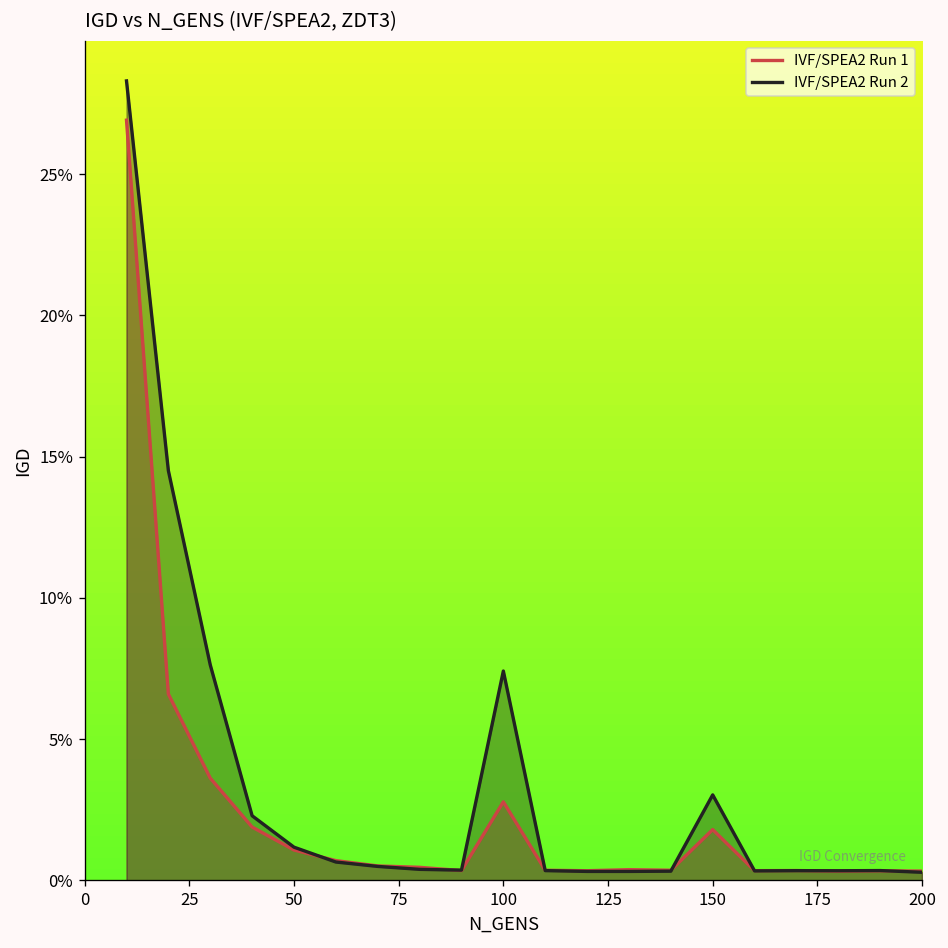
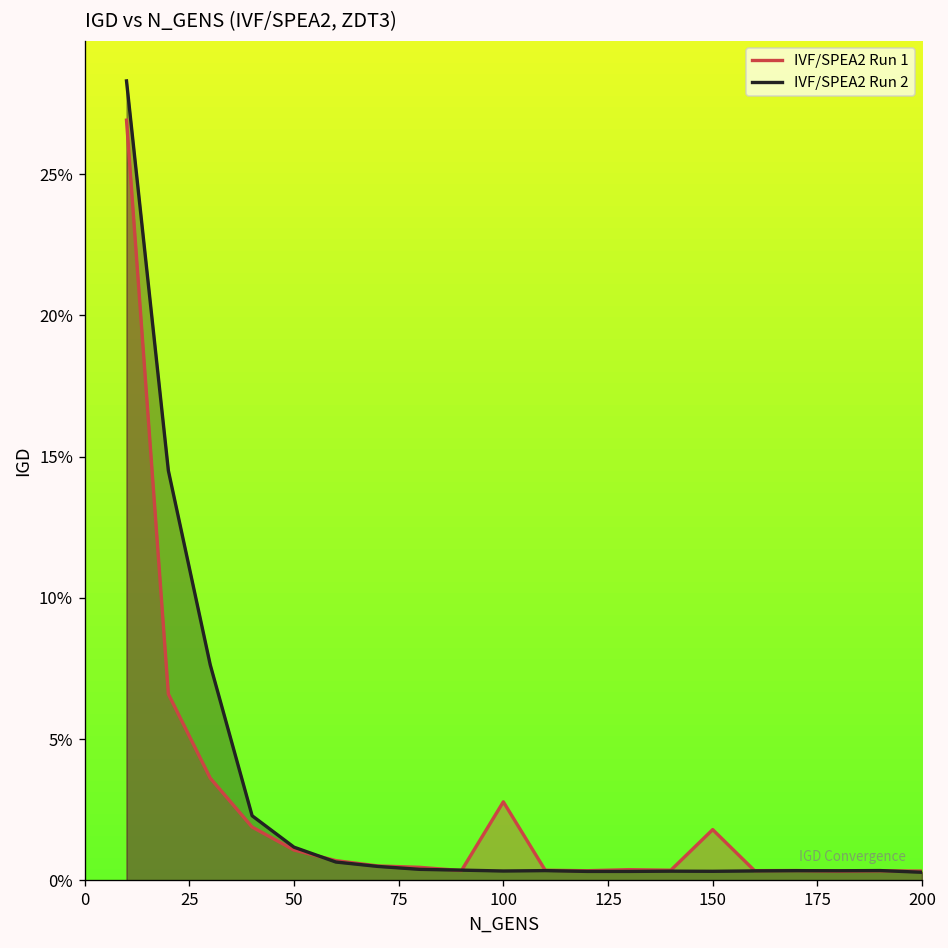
  {
    "IVF/SPEA2 Run 1": {
      "100": "2.8%",
      "150": "1.8%"
    },
    "IVF/SPEA2 Run 2": {
-     "100": "7.4%",
-     "150": "3.0%"
+     "100": "0.3%",
+     "150": "0.3%"
    }
  }
